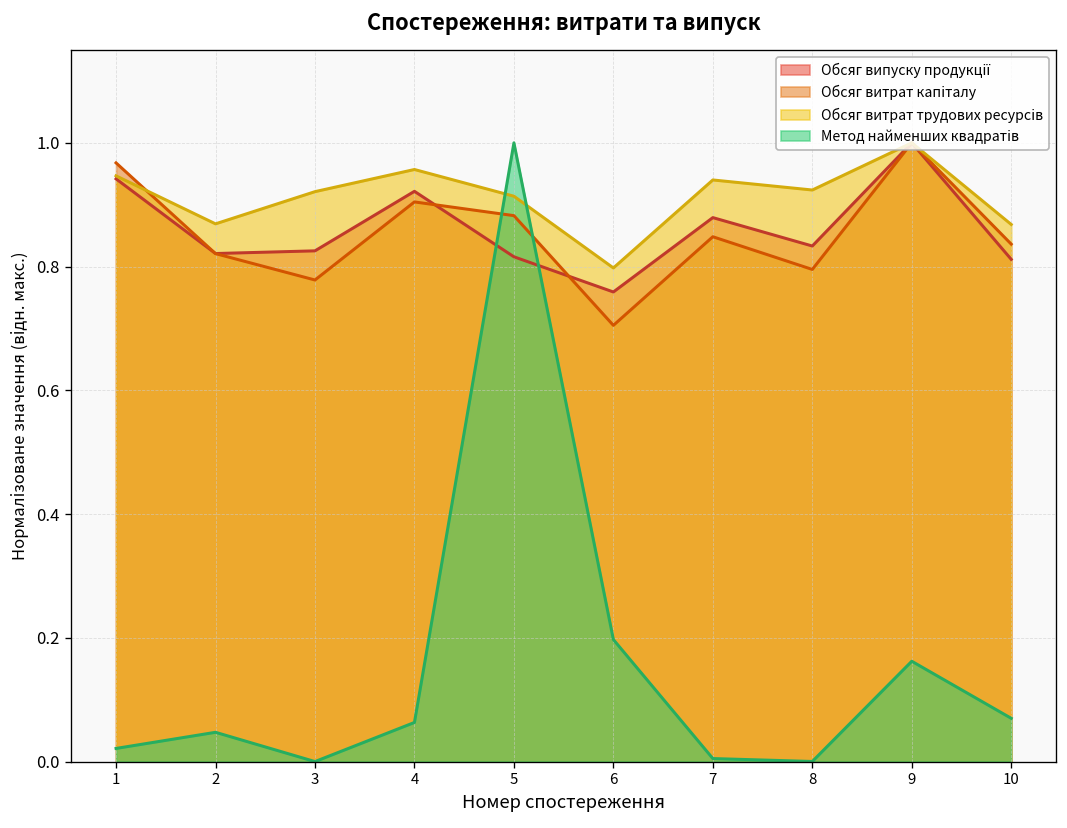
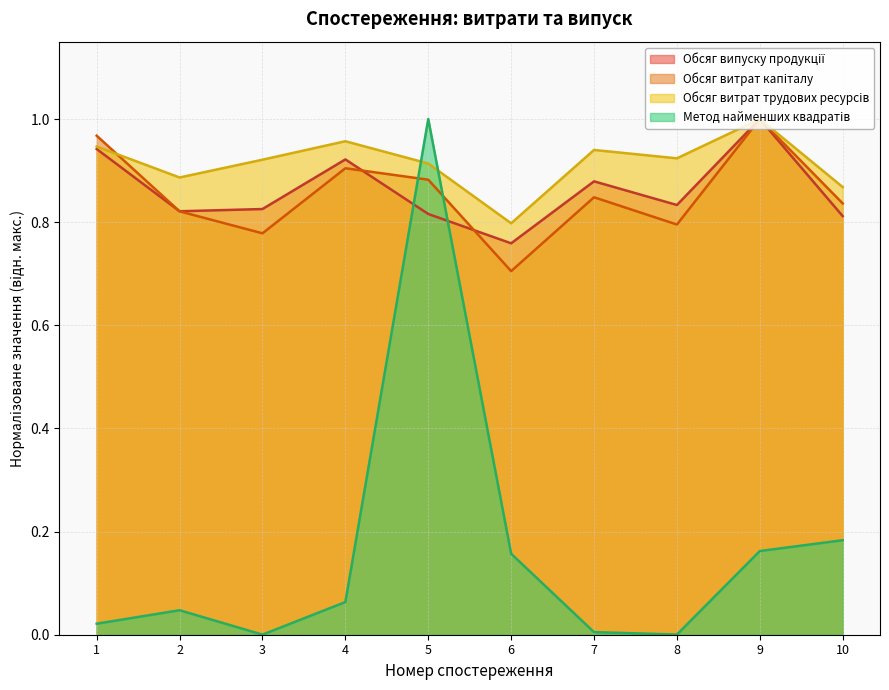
  {
    "Обсяг витрат трудових ресурсів": {
-     "2": 0.87,
+     "2": 0.89,
      "3": 0.92,
      "4": 0.96,
      "5": 0.91,
      "6": 0.80,
      "7": 0.94,
      "8": 0.92,
      "10": 0.87
    },
    "Метод найменших квадратів": {
      "1": 0.02,
      "2": 0.05,
      "3": 0.00,
      "4": 0.06,
      "5": 1.00,
-     "6": 0.20,
+     "6": 0.16,
      "7": 0.01,
      "8": 0.00,
      "9": 0.16,
-     "10": 0.07
+     "10": 0.18
    }
  }
